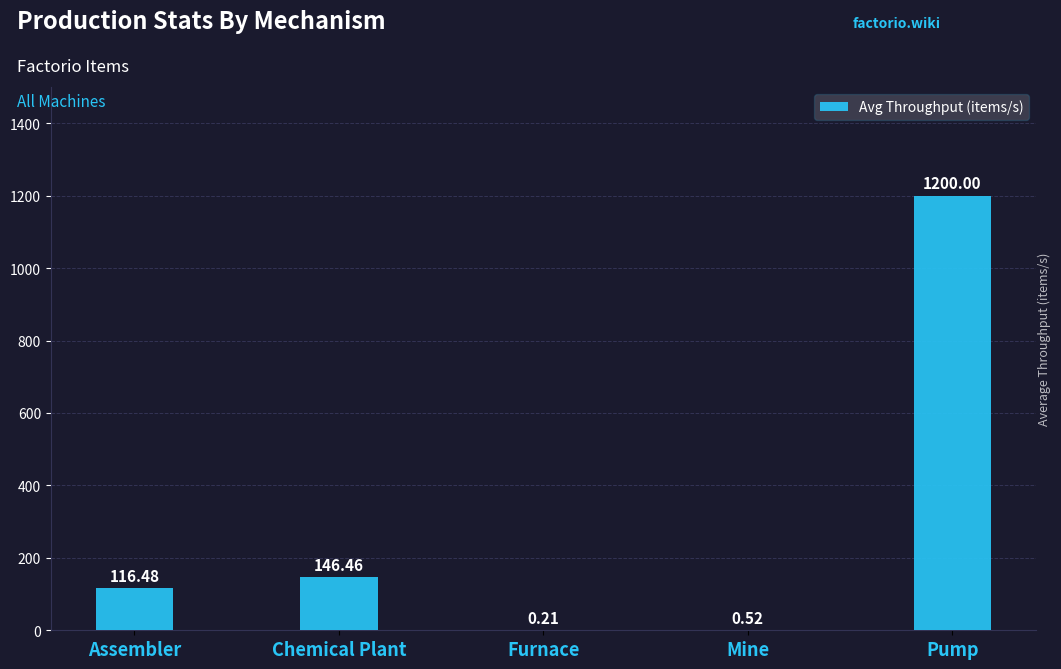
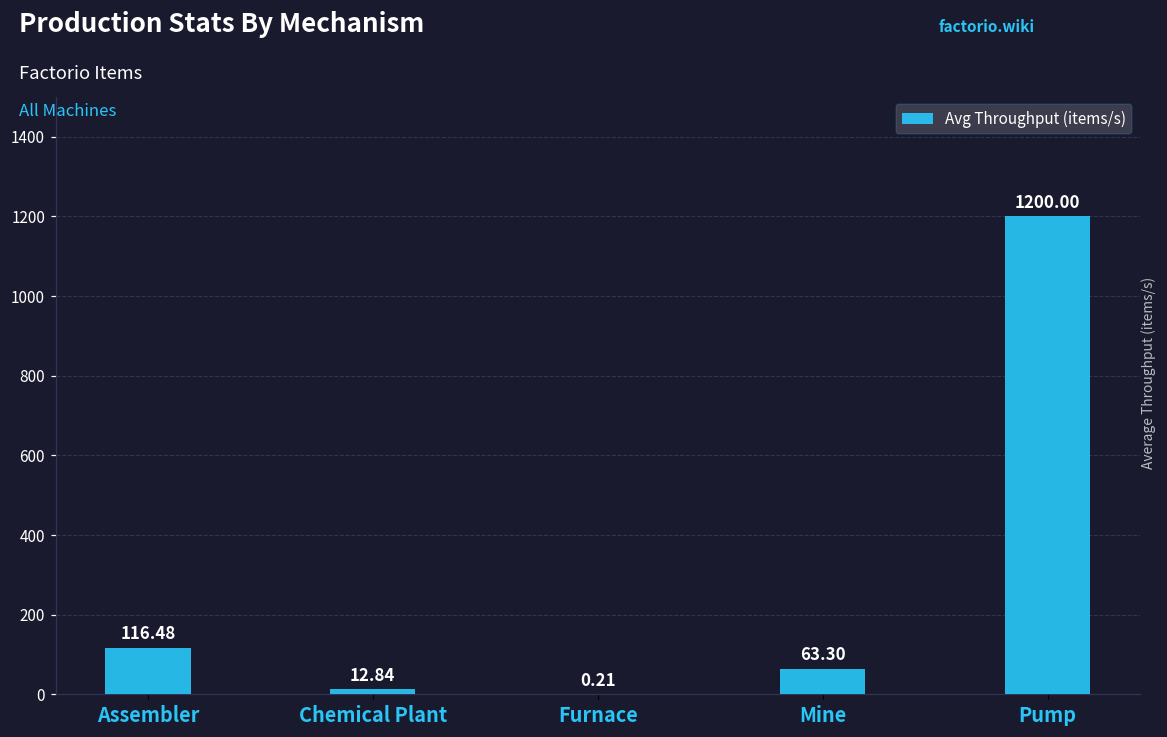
  {
    "Assembler": 116.48,
-   "Chemical Plant": 146.46,
+   "Chemical Plant": 12.84,
    "Furnace": 0.21,
-   "Mine": 0.52,
+   "Mine": 63.30,
    "Pump": 1200.00
  }
